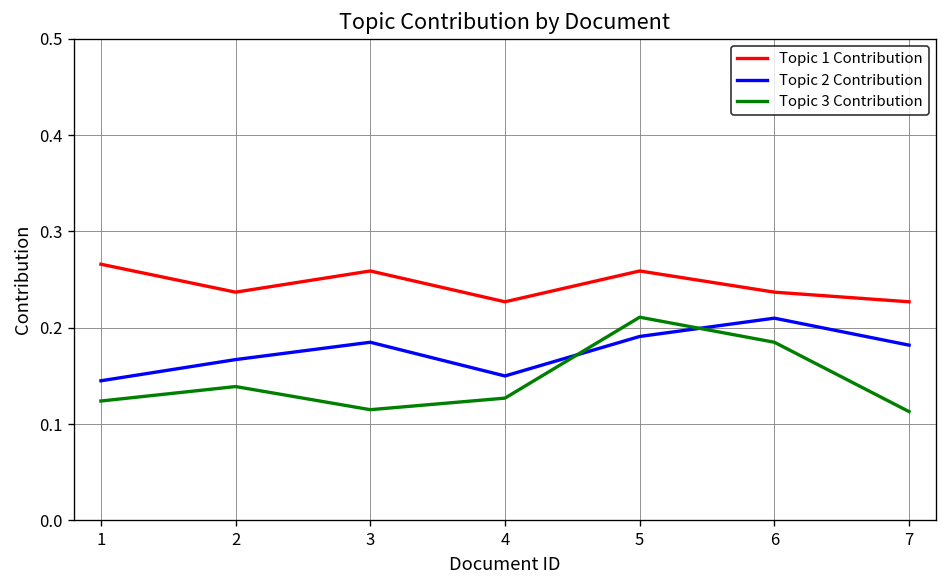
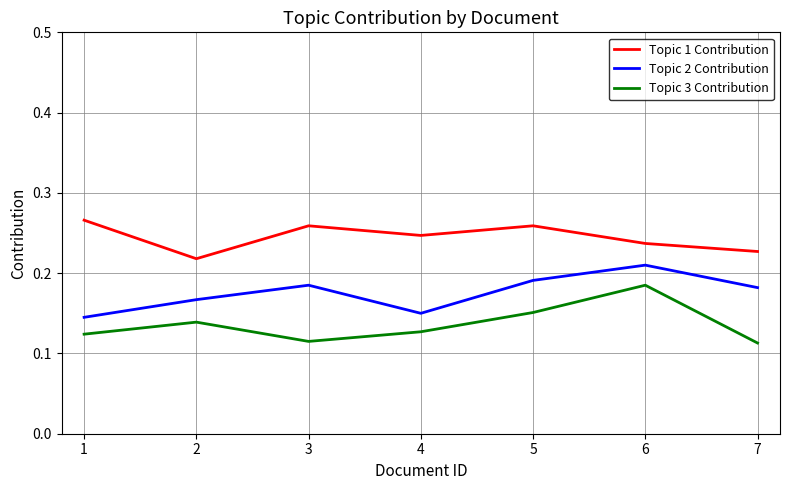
  {
    "Topic 1 Contribution": {
      "1": 0.27,
-     "2": 0.24,
+     "2": 0.22,
      "3": 0.26,
-     "4": 0.23,
+     "4": 0.25,
      "5": 0.26,
      "6": 0.24,
      "7": 0.23
    },
    "Topic 2 Contribution": {
      "1": 0.15,
      "2": 0.17,
      "3": 0.19,
      "4": 0.15,
      "5": 0.19,
      "6": 0.21,
      "7": 0.18
    },
    "Topic 3 Contribution": {
      "1": 0.12,
      "2": 0.14,
      "3": 0.12,
      "4": 0.13,
-     "5": 0.21,
+     "5": 0.15,
      "6": 0.19,
      "7": 0.11
    }
  }
